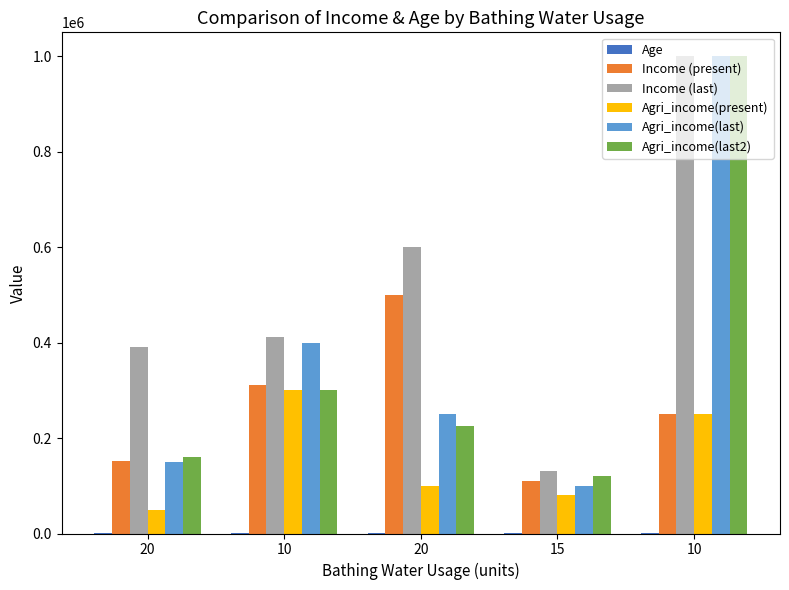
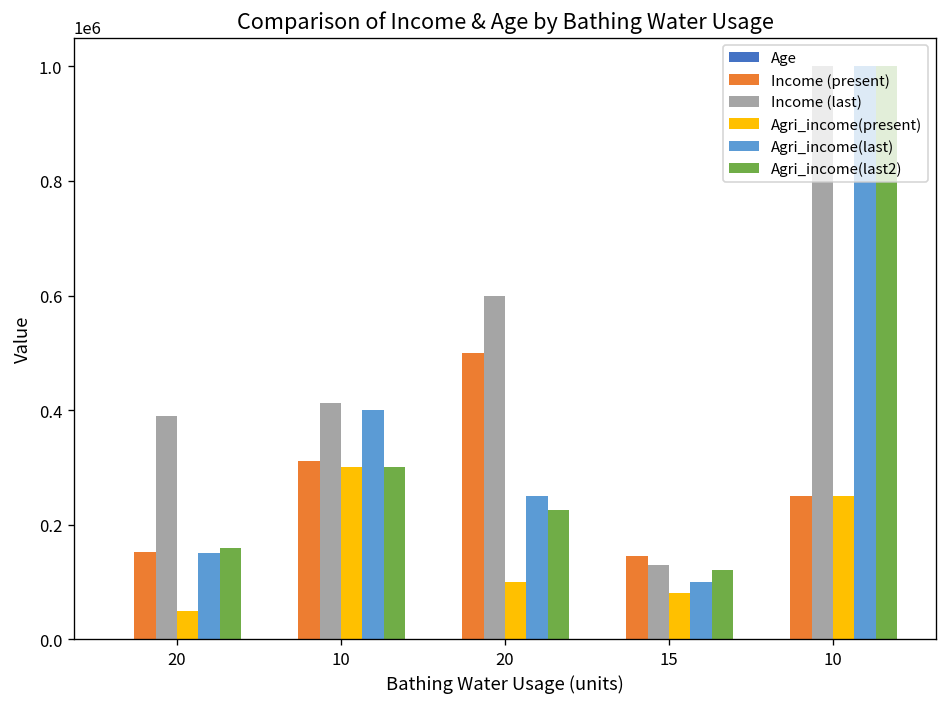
  {
    "Income (present)": {
-     "15": 110000
+     "15": 150000
    },
    "Income (last)": {
      "15": 130000
    },
    "Agri_income(present)": {
      "15": 80000
    },
    "Agri_income(last2)": {
      "15": 120000
    }
  }
